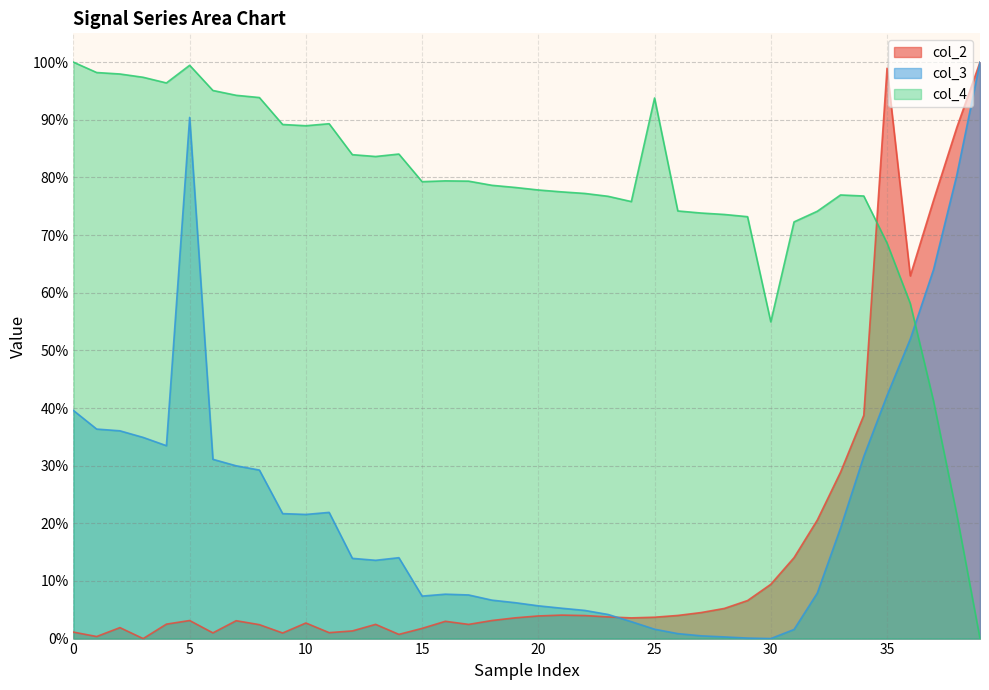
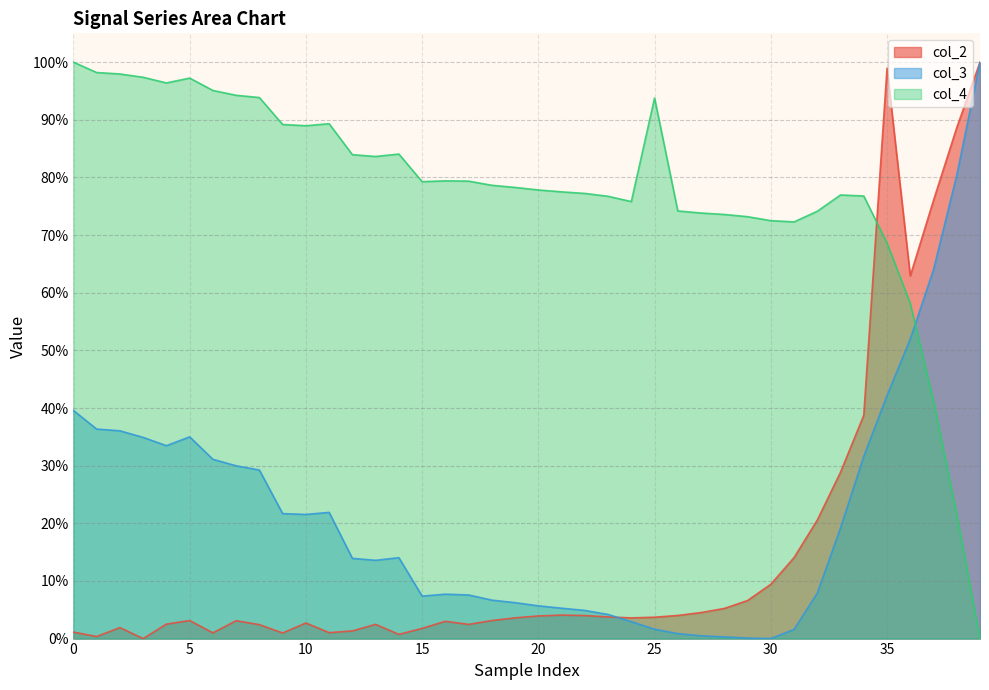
  {
    "col_2": {
      "0": "1%",
      "5": "3%",
      "10": "3%",
      "15": "2%",
      "20": "4%",
      "25": "4%",
      "30": "9%",
      "35": "99%"
    },
    "col_3": {
      "0": "40%",
-     "5": "90%",
+     "5": "35%",
      "10": "22%",
      "15": "7%",
      "20": "6%",
      "25": "2%",
      "30": "0%",
      "35": "42%"
    },
    "col_4": {
      "0": "100%",
-     "5": "99%",
+     "5": "97%",
      "10": "89%",
      "15": "79%",
      "20": "78%",
      "25": "94%",
-     "30": "55%",
+     "30": "73%",
      "35": "69%"
    }
  }
